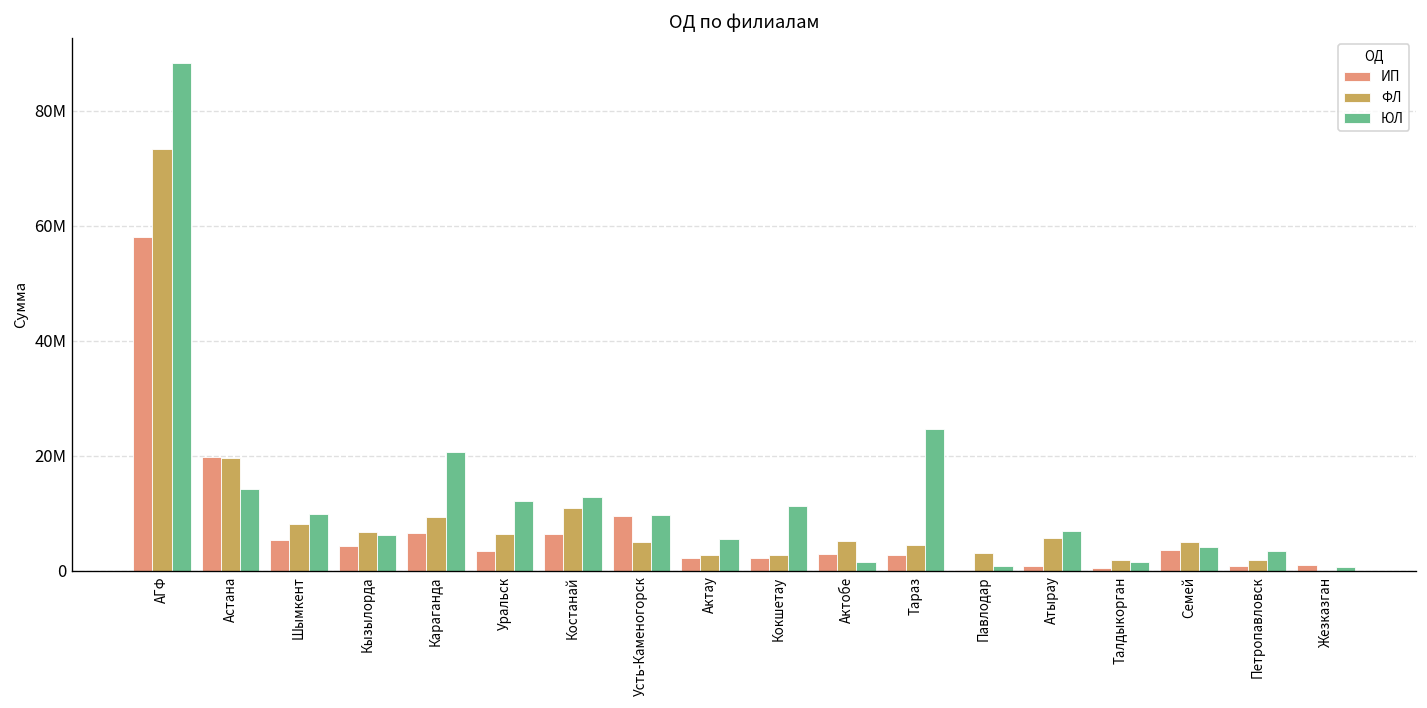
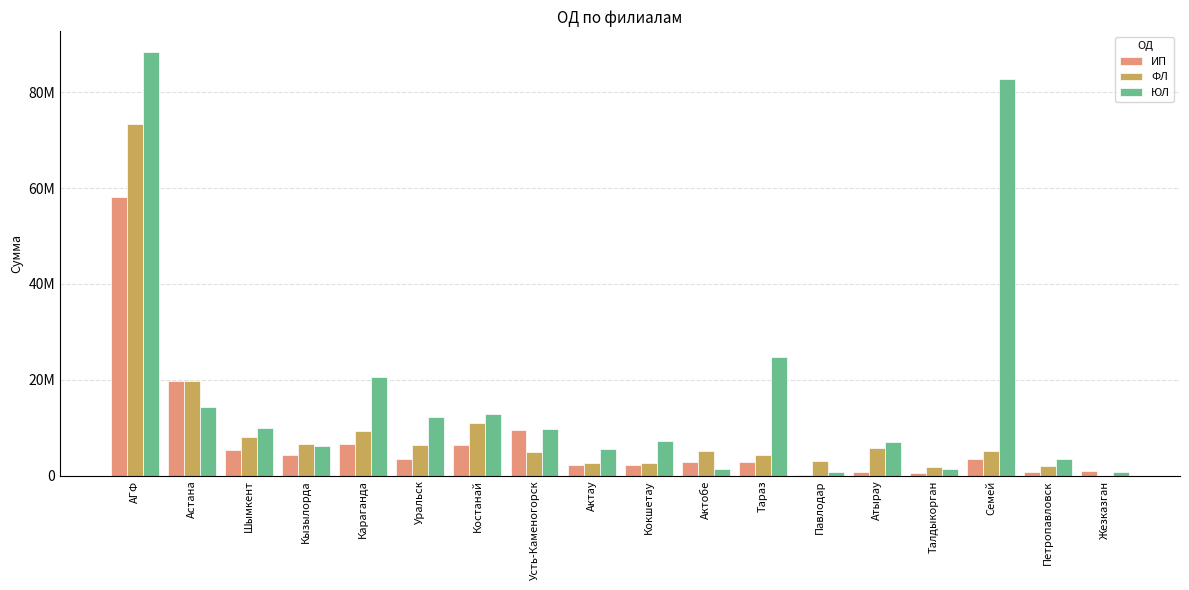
  {
    "ЮЛ": {
      "АГФ": 88000000,
      "Астана": 14000000,
      "Шымкент": 10000000,
      "Кызылорда": 6000000,
      "Караганда": 21000000,
      "Уральск": 12000000,
      "Костанай": 13000000,
      "Усть-Каменогорск": 10000000,
      "Актау": 5000000,
-     "Кокшетау": 11000000,
+     "Кокшетау": 7000000,
      "Актобе": 1000000,
      "Тараз": 25000000,
      "Павлодар": 1000000,
      "Атырау": 7000000,
      "Талдыкорган": 1000000,
-     "Семей": 4000000,
+     "Семей": 83000000,
      "Петропавловск": 3000000,
      "Жезказган": 1000000
    }
  }
